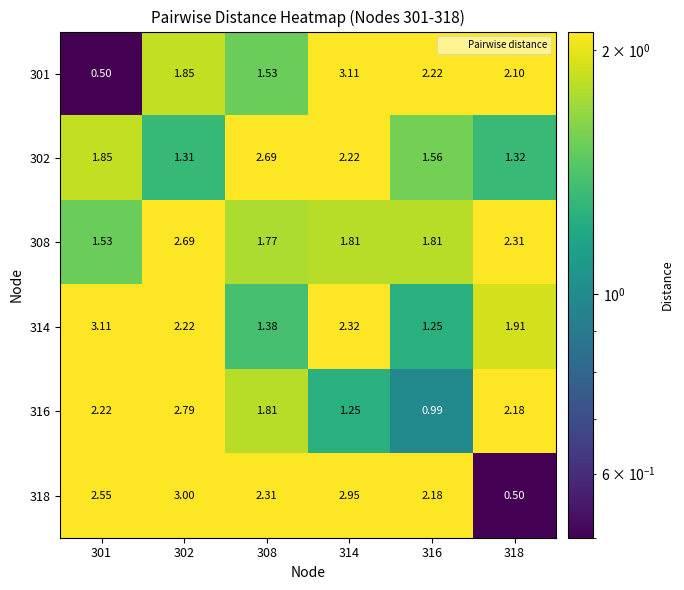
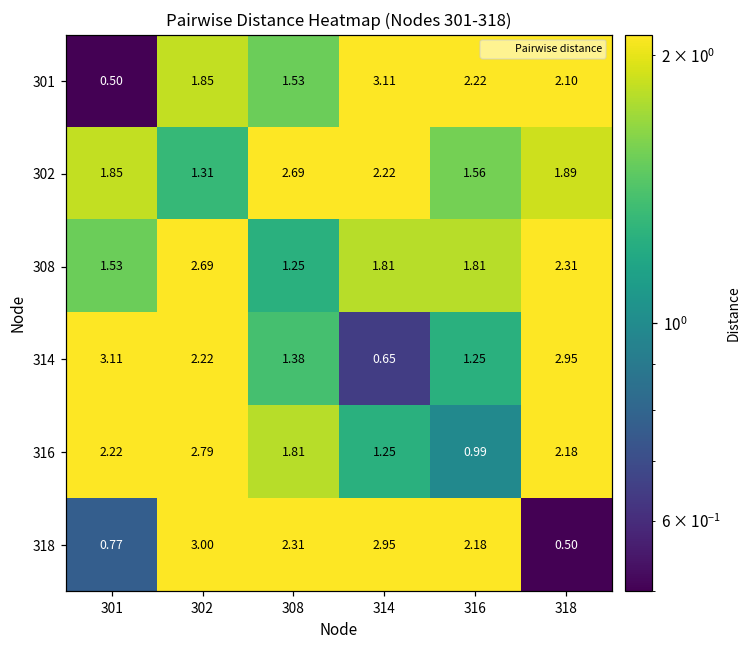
  {
    "301": {
      "301": 0.50,
      "302": 1.85,
      "308": 1.53,
      "314": 3.11,
      "316": 2.22,
      "318": 2.10
    },
    "302": {
      "301": 1.85,
      "302": 1.31,
      "308": 2.69,
      "314": 2.22,
      "316": 1.56,
-     "318": 1.32
+     "318": 1.89
    },
    "308": {
      "301": 1.53,
      "302": 2.69,
-     "308": 1.77,
+     "308": 1.25,
      "314": 1.81,
      "316": 1.81,
      "318": 2.31
    },
    "314": {
      "301": 3.11,
      "302": 2.22,
      "308": 1.38,
-     "314": 2.32,
+     "314": 0.65,
      "316": 1.25,
-     "318": 1.91
+     "318": 2.95
    },
    "316": {
      "301": 2.22,
      "302": 2.79,
      "308": 1.81,
      "314": 1.25,
      "316": 0.99,
      "318": 2.18
    },
    "318": {
-     "301": 2.55,
+     "301": 0.77,
      "302": 3.00,
      "308": 2.31,
      "314": 2.95,
      "316": 2.18,
      "318": 0.50
    }
  }
